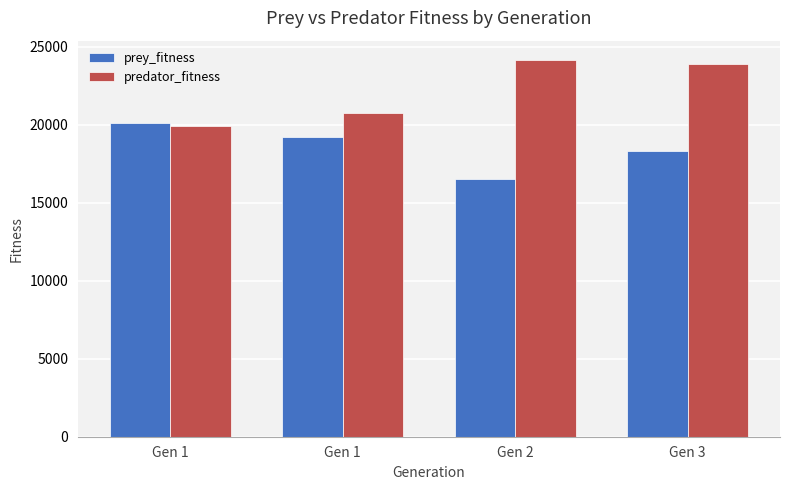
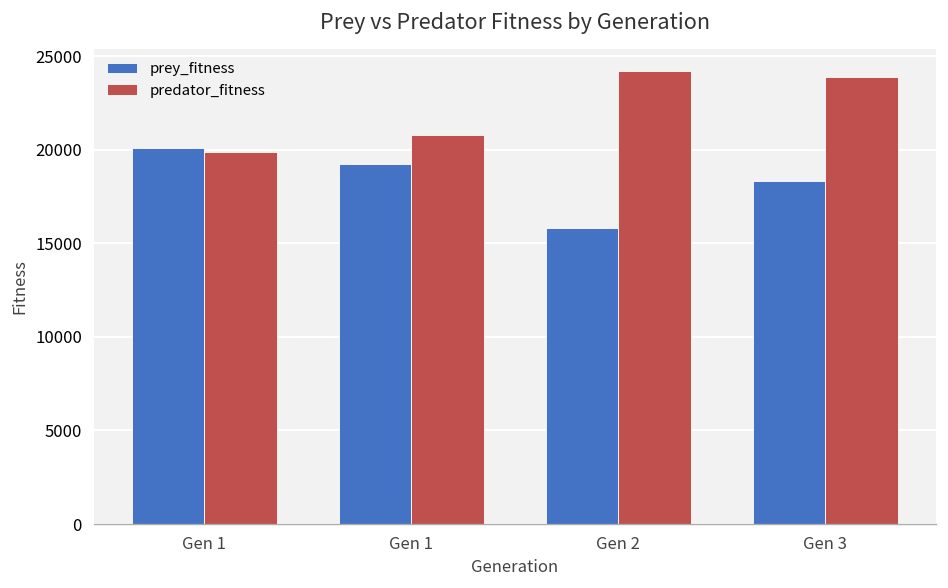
  {
    "prey_fitness": {
-     "Gen 2": 16500,
+     "Gen 2": 15800,
      "Gen 3": 18300
    },
    "predator_fitness": {
      "Gen 2": 24200,
      "Gen 3": 23900
    }
  }
